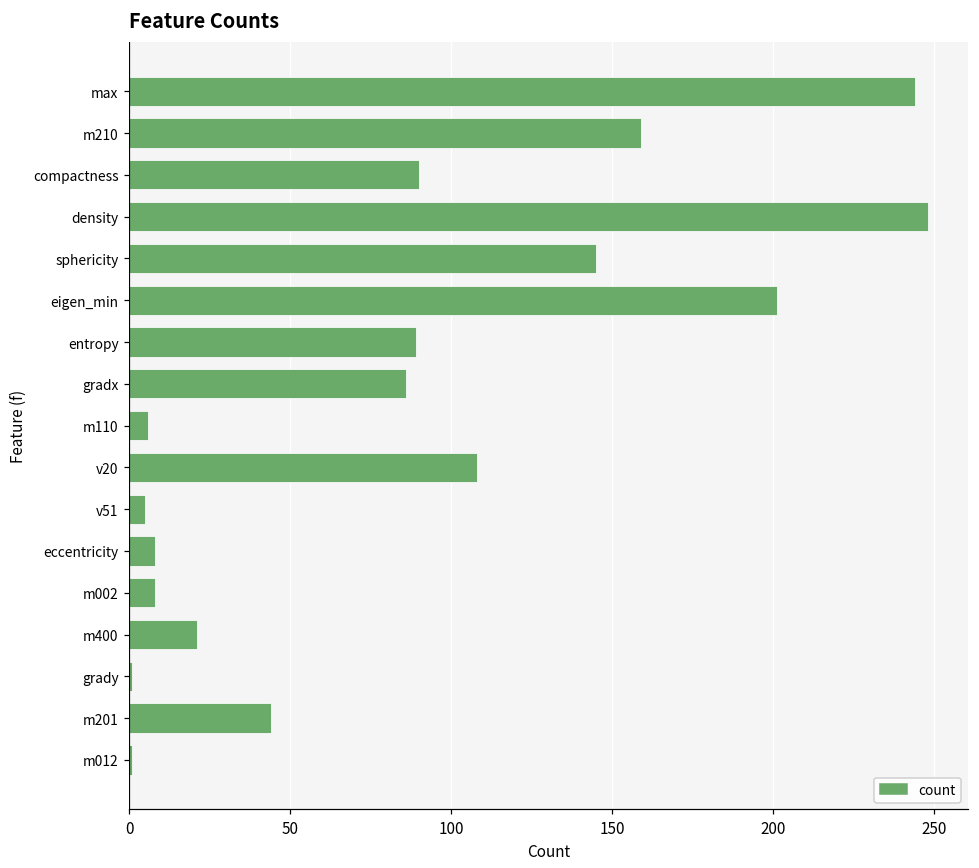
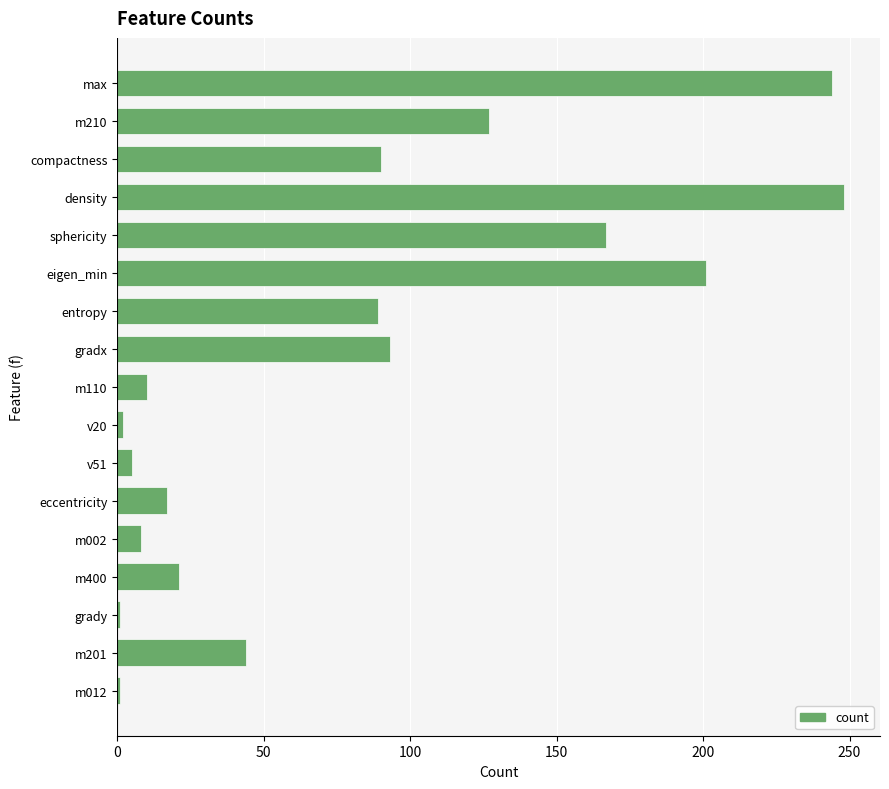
  {
    "max": 244,
-   "m210": 159,
+   "m210": 127,
    "compactness": 90,
    "density": 248,
-   "sphericity": 145,
+   "sphericity": 167,
    "eigen_min": 201,
    "entropy": 89,
-   "gradx": 86,
-   "m110": 6,
-   "v20": 108,
+   "gradx": 93,
+   "m110": 10,
+   "v20": 2,
    "v51": 5,
-   "eccentricity": 8,
+   "eccentricity": 17,
    "m002": 8,
    "m400": 21,
    "grady": 1,
    "m201": 44,
    "m012": 1
  }
